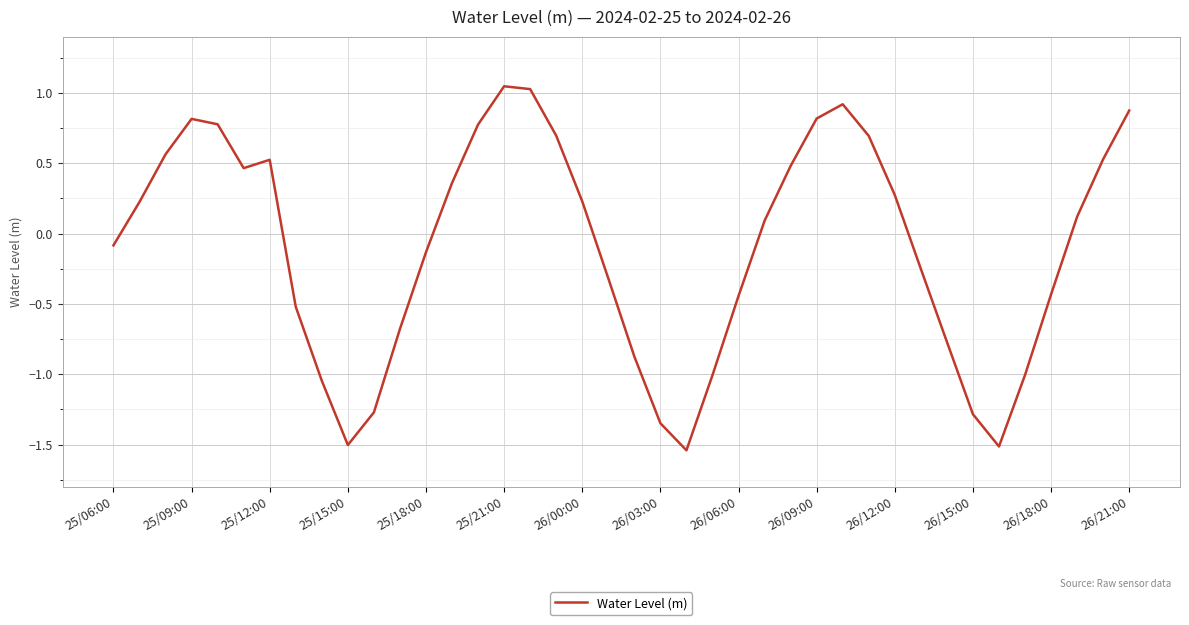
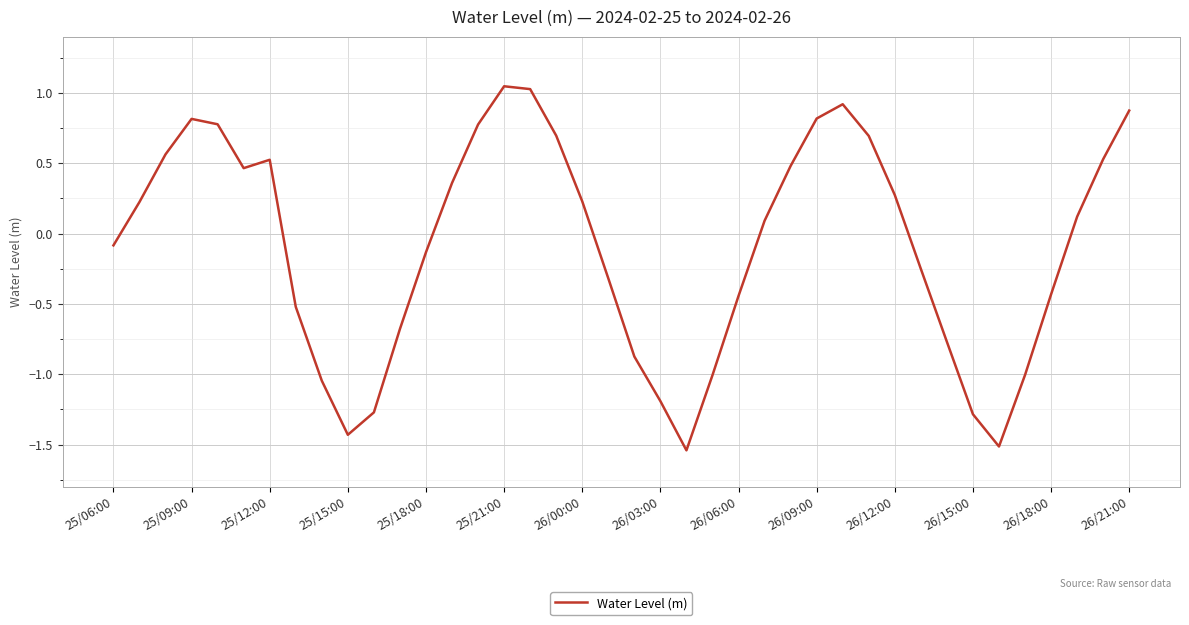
  {
    "25/06:00": -0.08,
    "25/09:00": 0.82,
    "25/12:00": 0.52,
-   "25/15:00": -1.50,
+   "25/15:00": -1.43,
    "25/18:00": -0.13,
    "25/21:00": 1.05,
    "26/00:00": 0.23,
-   "26/03:00": -1.35,
+   "26/03:00": -1.19,
    "26/06:00": -0.44,
    "26/09:00": 0.82,
    "26/12:00": 0.27,
    "26/15:00": -1.28,
    "26/18:00": -0.43,
    "26/21:00": 0.87
  }
